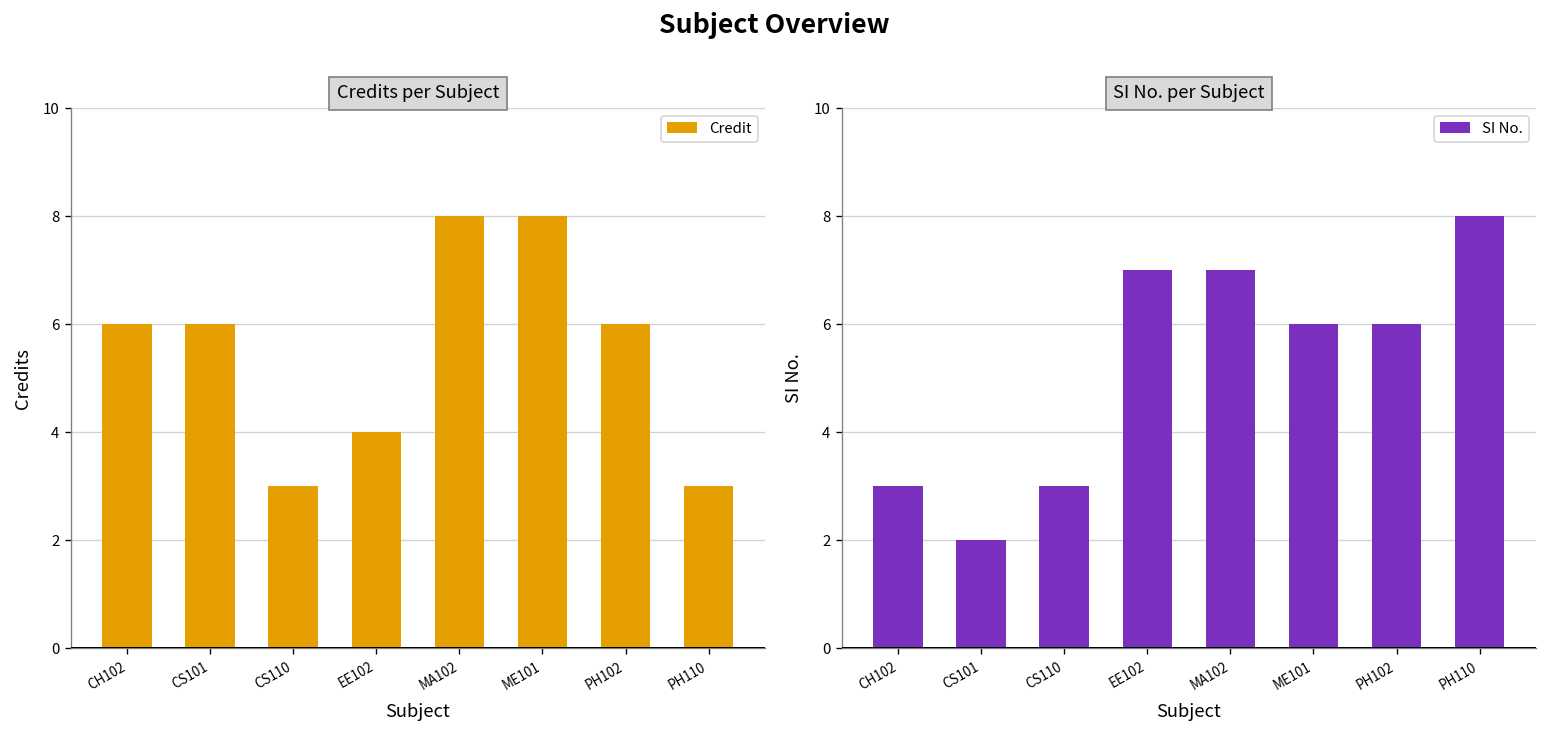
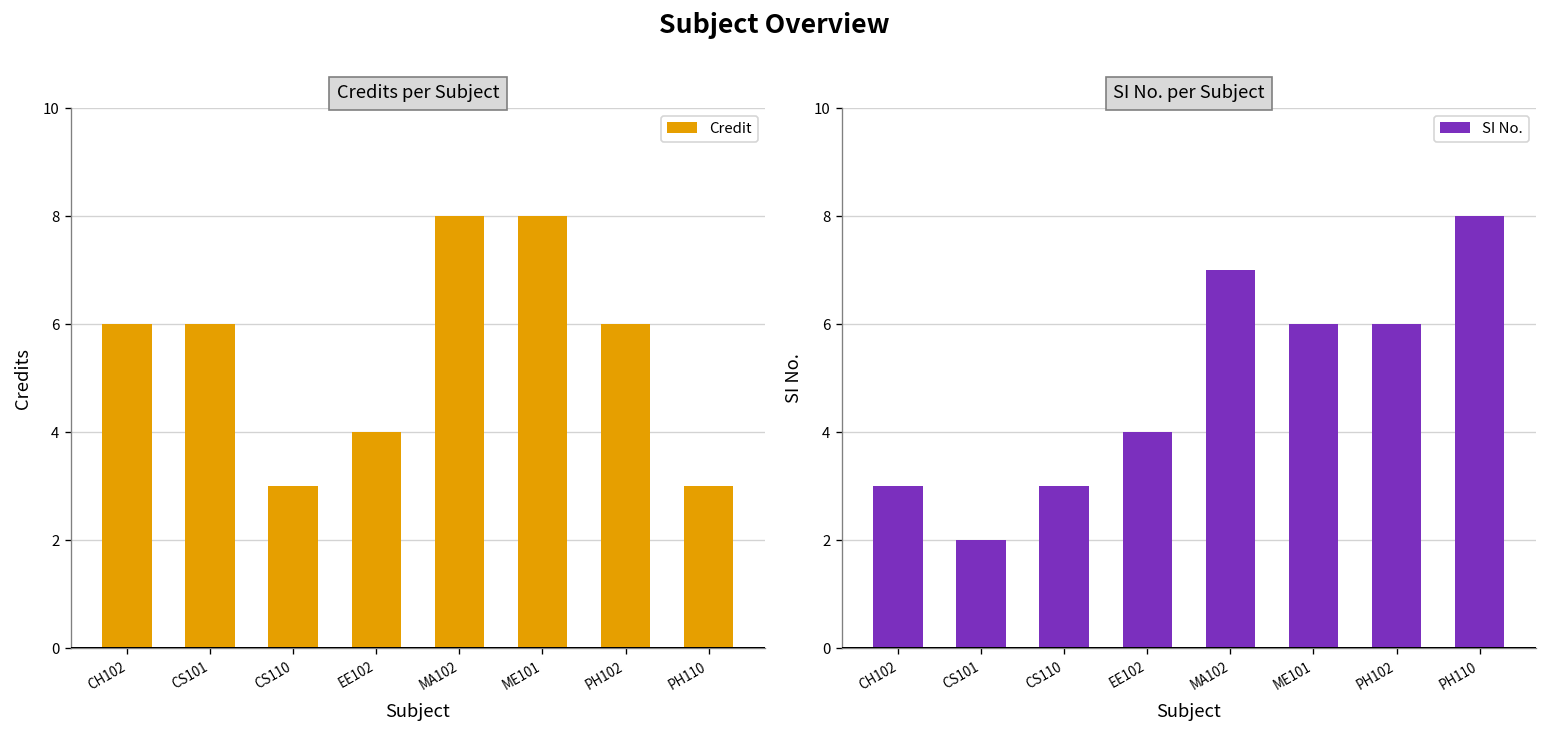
  {
    "Credits per Subject": {
      "CH102": 6.0,
      "CS101": 6.0,
      "CS110": 3.0,
      "EE102": 4.0,
      "MA102": 8.0,
      "ME101": 8.0,
      "PH102": 6.0,
      "PH110": 3.0
    },
    "SI No. per Subject": {
      "CH102": 3,
      "CS101": 2,
      "CS110": 3,
-     "EE102": 7,
+     "EE102": 4,
      "MA102": 7,
      "ME101": 6,
      "PH102": 6,
      "PH110": 8
    }
  }
